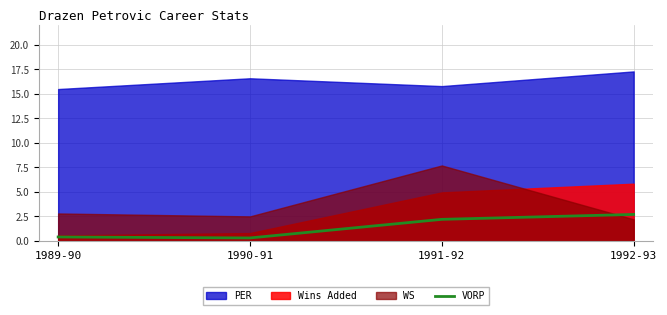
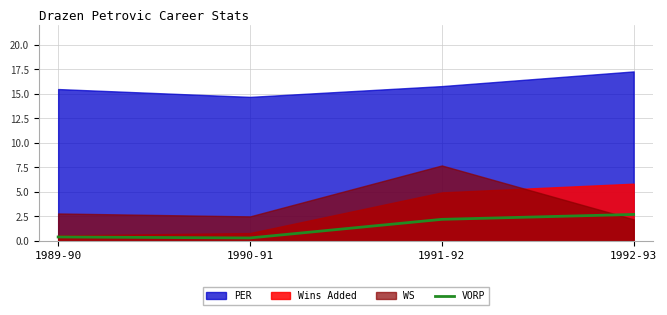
  {
    "PER": {
      "1989-90": 16,
-     "1990-91": 17,
+     "1990-91": 15,
      "1991-92": 16,
      "1992-93": 17
    },
    "VORP": {
      "1990-91": 0,
      "1991-92": 2,
      "1992-93": 3
    },
    "Wins Added": {
      "1990-91": 1,
      "1991-92": 5,
      "1992-93": 6
    },
    "WS": {
      "1989-90": 3,
      "1990-91": 3,
      "1991-92": 8,
      "1992-93": 2
    }
  }
